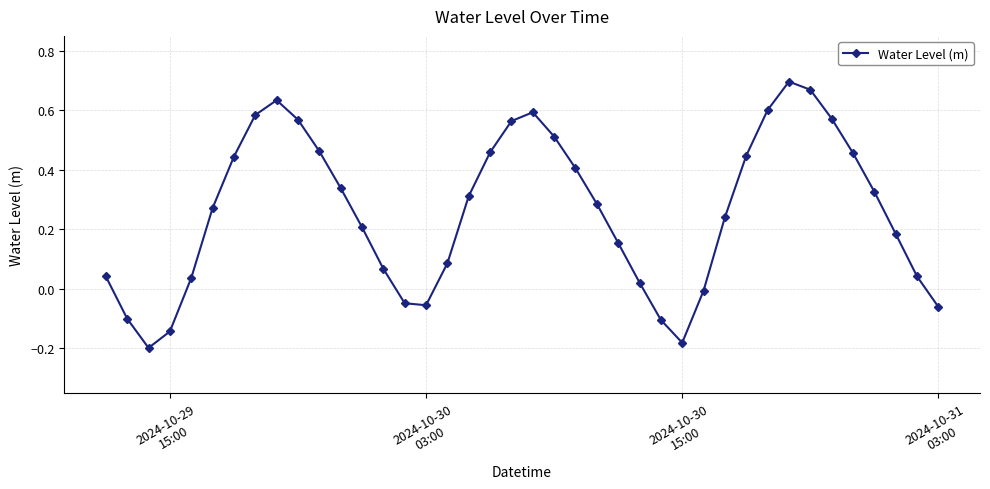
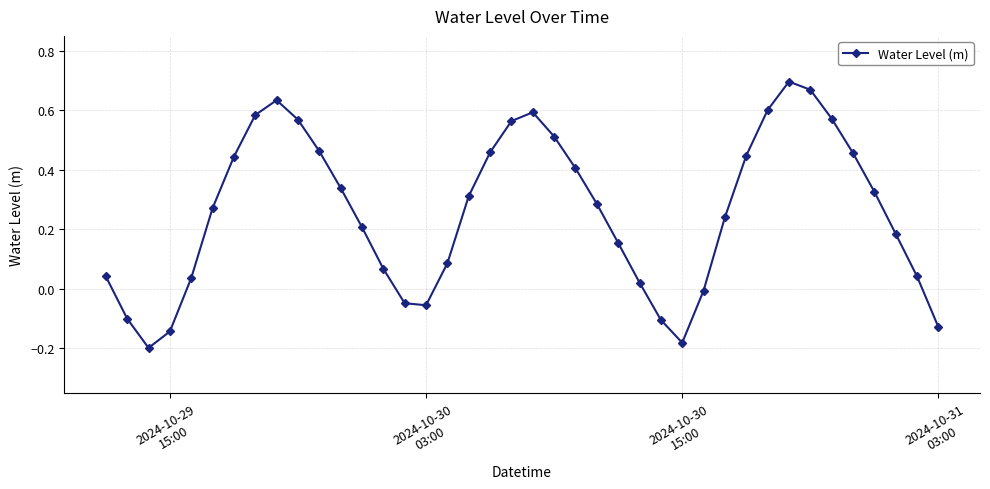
  {
    "2024-10-29 15:00": -0.14,
    "2024-10-30 03:00": -0.05,
    "2024-10-30 15:00": -0.18,
-   "2024-10-31 03:00": -0.06
+   "2024-10-31 03:00": -0.13
  }
